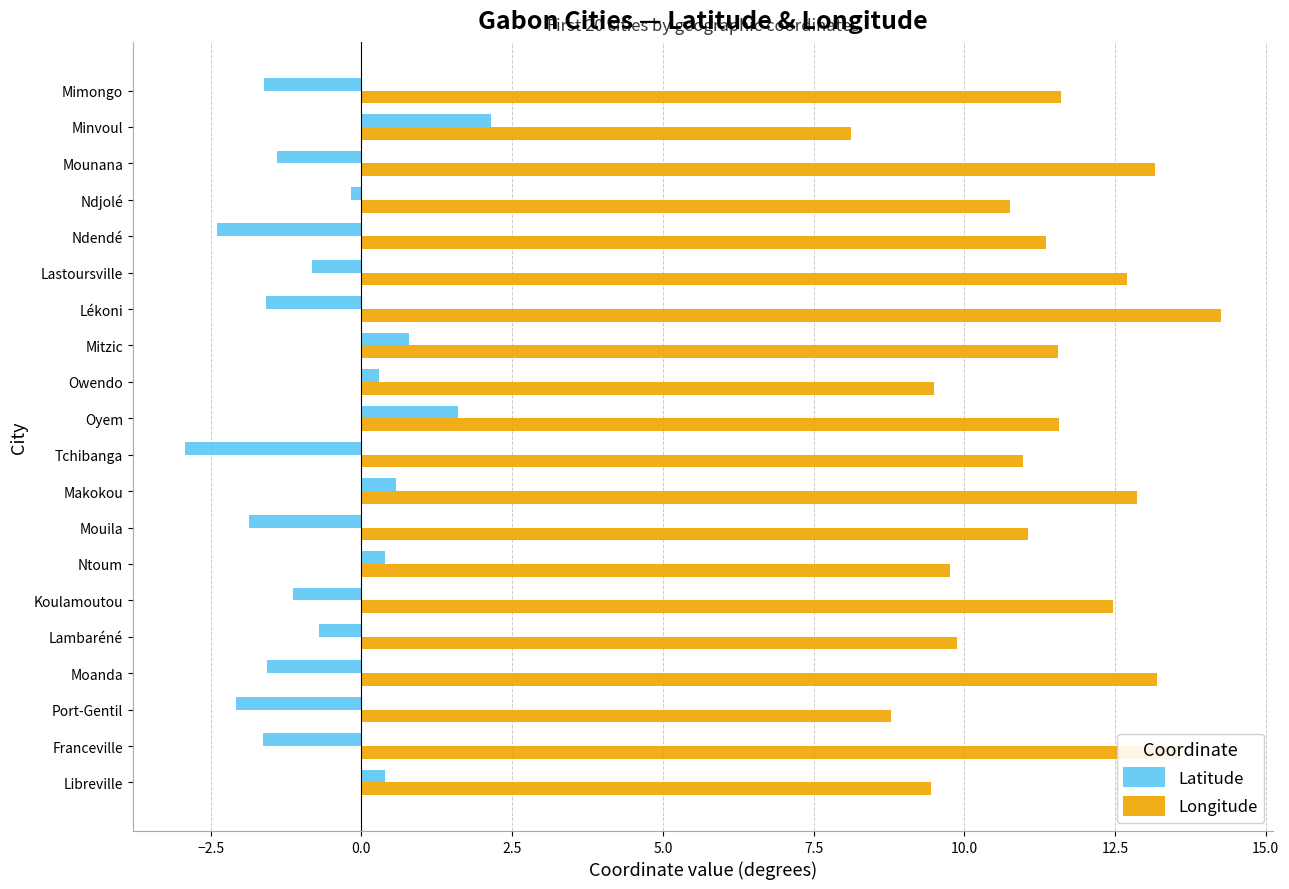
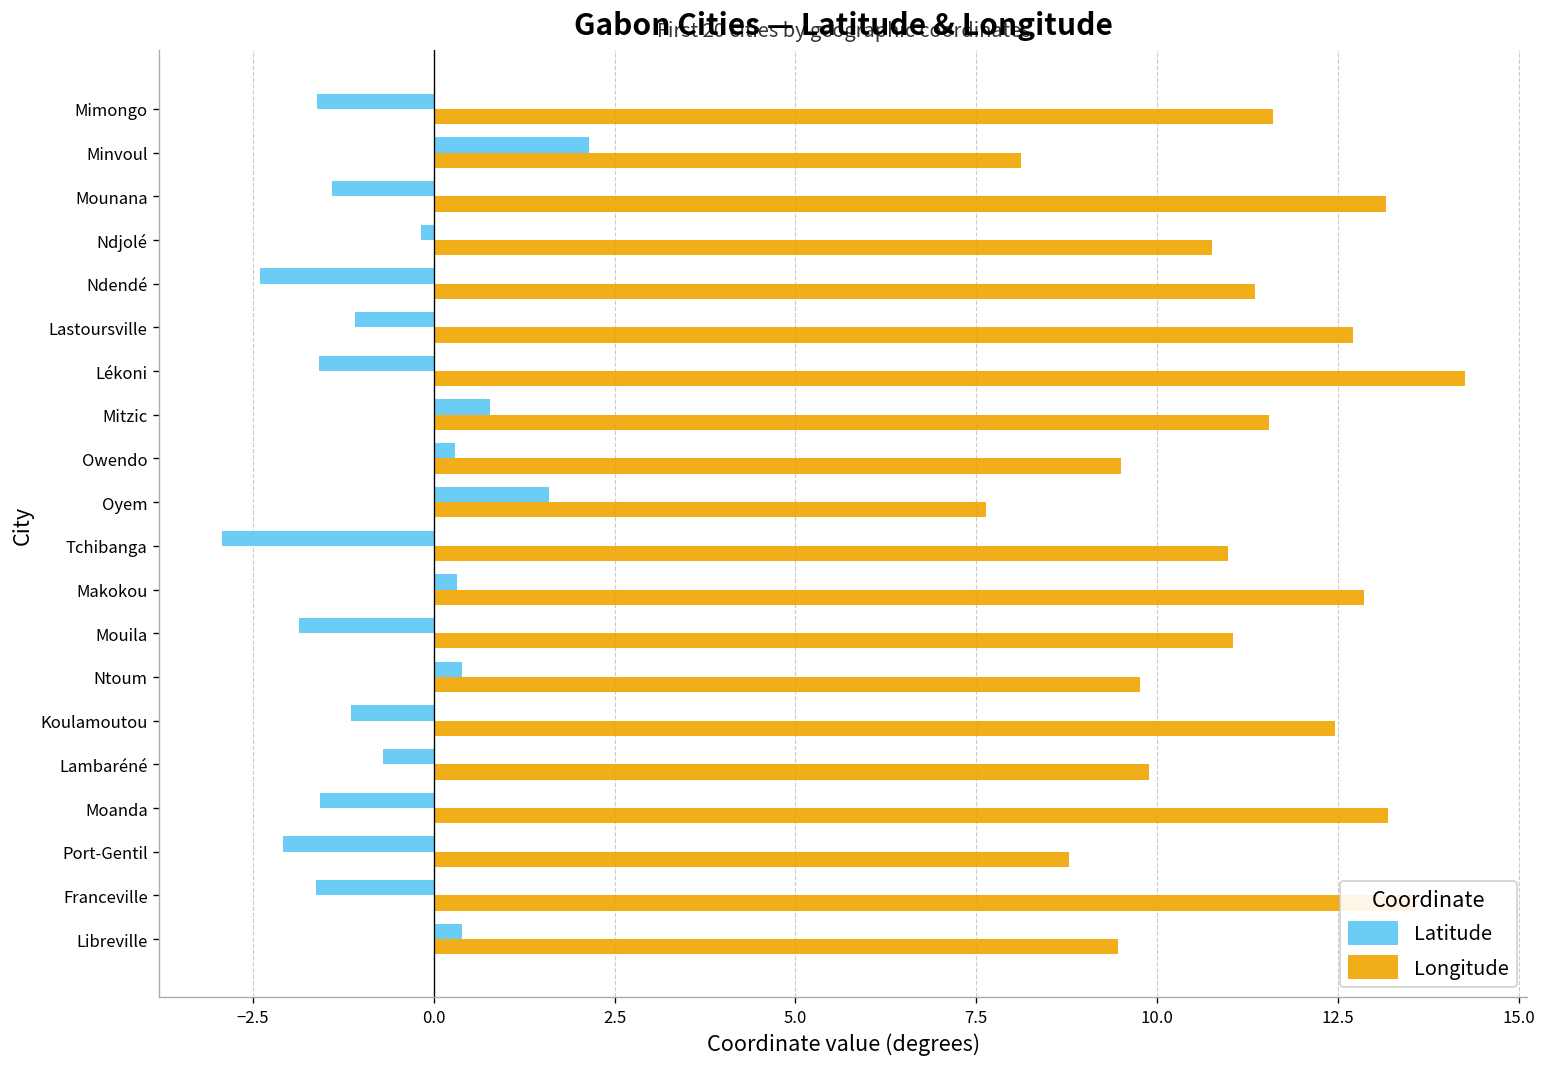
  {
    "Latitude": {
      "Mimongo": -1.6,
      "Minvoul": 2.2,
      "Mounana": -1.4,
      "Ndjolé": -0.2,
      "Ndendé": -2.4,
-     "Lastoursville": -0.8,
+     "Lastoursville": -1.1,
      "Lékoni": -1.6,
      "Mitzic": 0.8,
      "Owendo": 0.3,
      "Oyem": 1.6,
      "Tchibanga": -2.9,
-     "Makokou": 0.6,
+     "Makokou": 0.3,
      "Mouila": -1.9,
      "Ntoum": 0.4,
      "Koulamoutou": -1.1,
      "Lambaréné": -0.7,
      "Moanda": -1.6,
      "Port-Gentil": -2.1,
      "Franceville": -1.6,
      "Libreville": 0.4
    },
    "Longitude": {
      "Mimongo": 11.6,
      "Minvoul": 8.1,
      "Mounana": 13.2,
      "Ndjolé": 10.8,
      "Ndendé": 11.4,
      "Lastoursville": 12.7,
      "Lékoni": 14.3,
      "Mitzic": 11.5,
      "Owendo": 9.5,
-     "Oyem": 11.6,
+     "Oyem": 7.6,
      "Tchibanga": 11.0,
      "Makokou": 12.9,
      "Mouila": 11.1,
      "Ntoum": 9.8,
      "Koulamoutou": 12.5,
      "Lambaréné": 9.9,
      "Moanda": 13.2,
      "Port-Gentil": 8.8,
      "Libreville": 9.5
    }
  }
